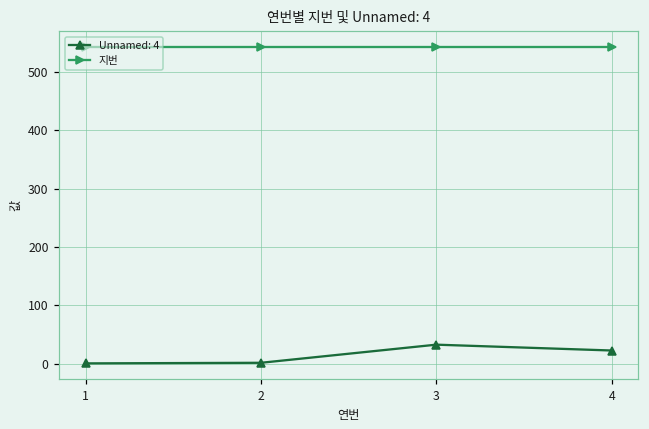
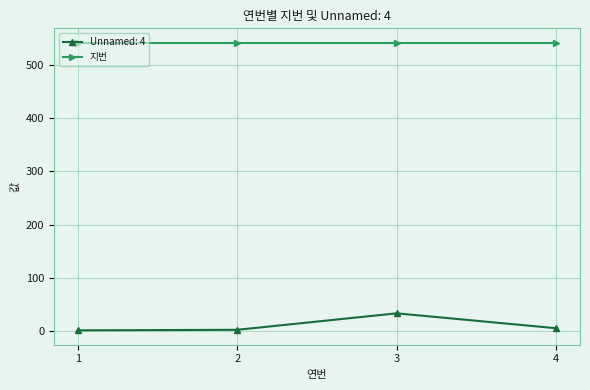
  {
    "Unnamed: 4": {
      "1": 0,
      "2": 0,
      "3": 30,
-     "4": 20
+     "4": 10
    },
    "지번": {
      "2": 540,
      "3": 540,
      "4": 540
    }
  }
